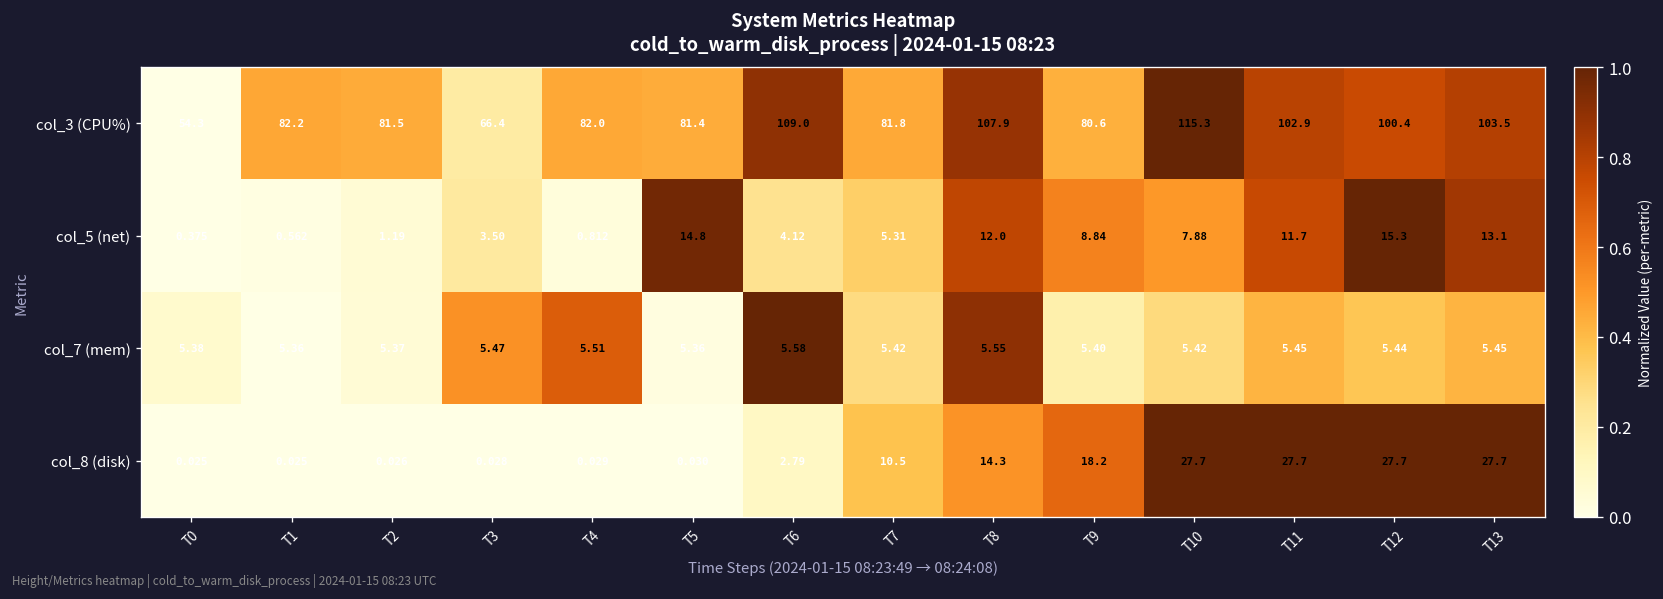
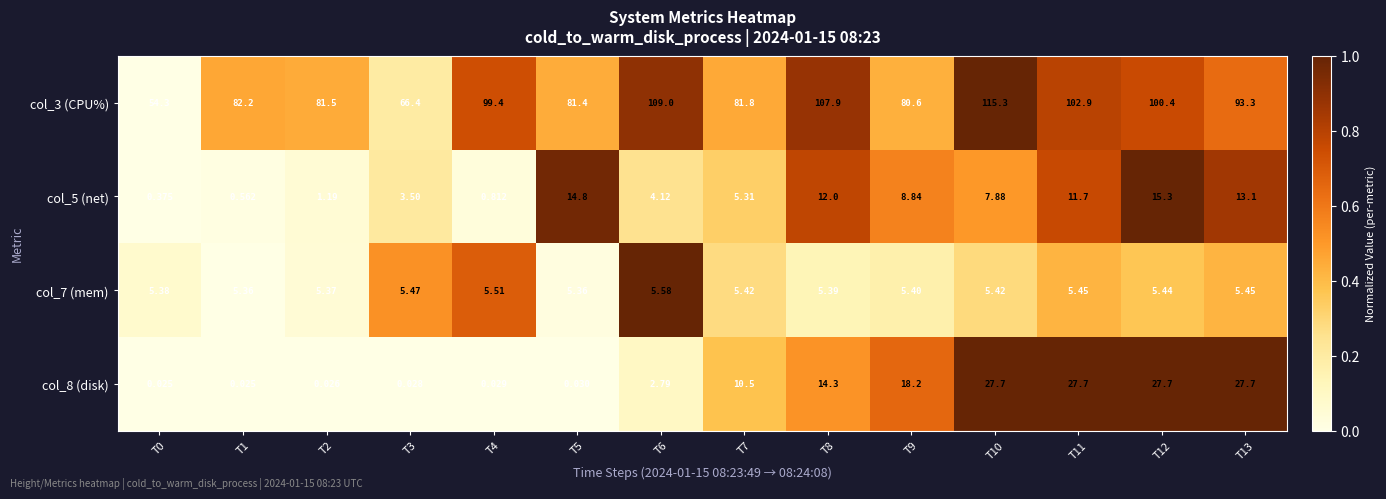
  {
    "col_3 (CPU%)": {
      "T1": 82.2,
      "T2": 81.5,
      "T3": 66.4,
-     "T4": 82.0,
+     "T4": 99.4,
      "T5": 81.4,
      "T6": 109.0,
      "T7": 81.8,
      "T8": 107.9,
      "T9": 80.6,
      "T10": 115.3,
      "T11": 102.9,
      "T12": 100.4,
-     "T13": 103.5
+     "T13": 93.3
    },
    "col_5 (net)": {
      "T3": 3.50,
      "T5": 14.8,
      "T6": 4.12,
      "T7": 5.31,
      "T8": 12.0,
      "T9": 8.84,
      "T10": 7.88,
      "T11": 11.7,
      "T12": 15.3,
      "T13": 13.1
    },
    "col_7 (mem)": {
      "T0": 5.38,
      "T3": 5.47,
      "T4": 5.51,
      "T6": 5.58,
      "T7": 5.42,
-     "T8": 5.55,
+     "T8": 5.39,
      "T9": 5.40,
      "T10": 5.42,
      "T11": 5.45,
      "T12": 5.44,
      "T13": 5.45
    },
    "col_8 (disk)": {
      "T6": 2.79,
      "T7": 10.5,
      "T8": 14.3,
      "T9": 18.2,
      "T10": 27.7,
      "T11": 27.7,
      "T12": 27.7,
      "T13": 27.7
    }
  }
